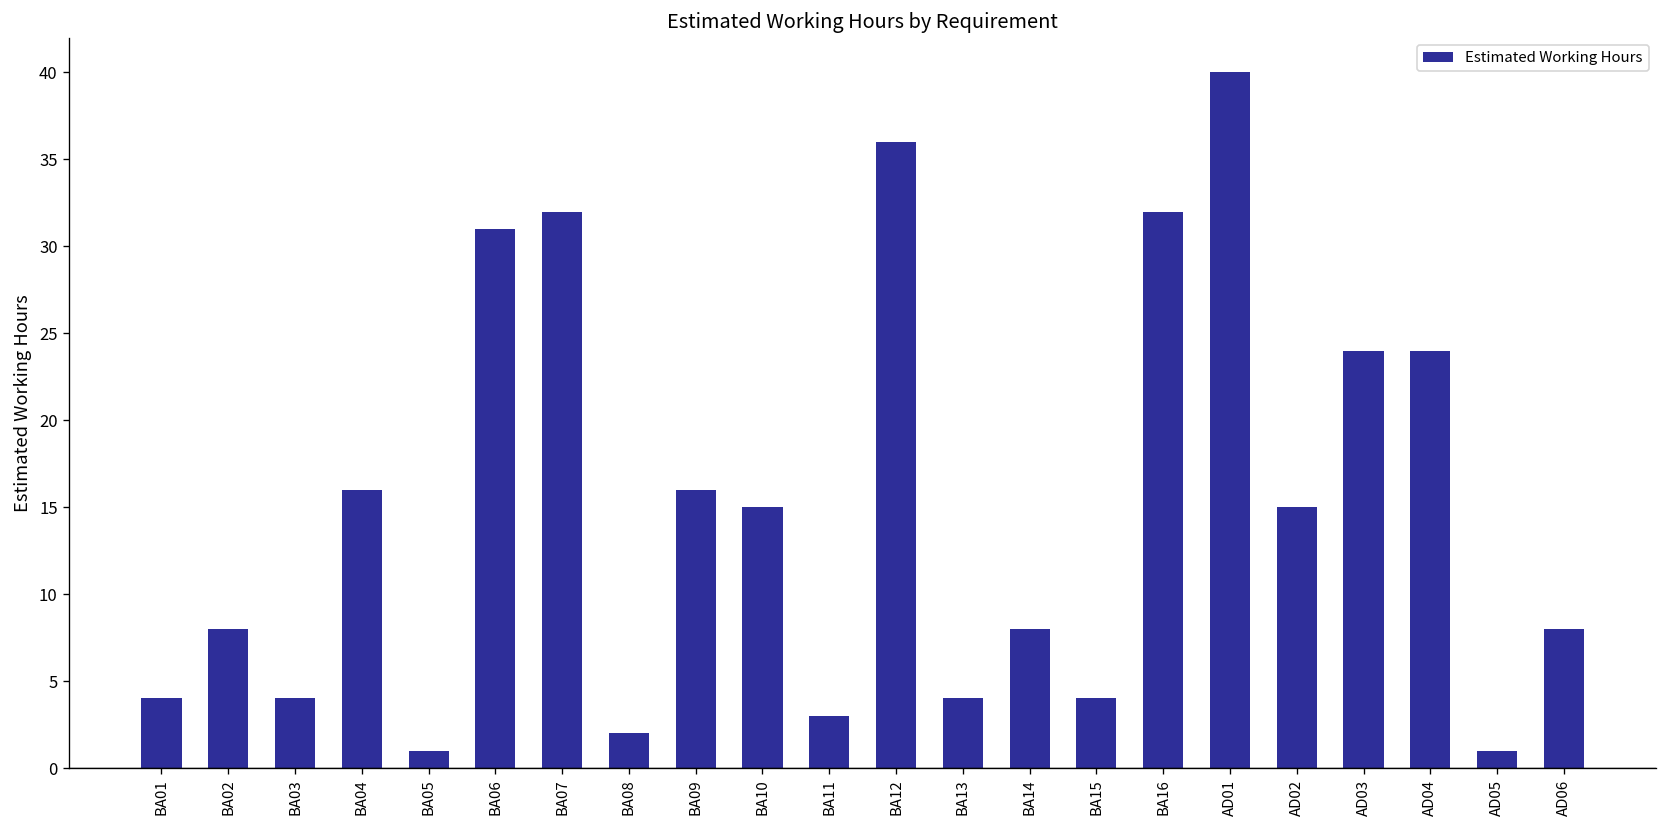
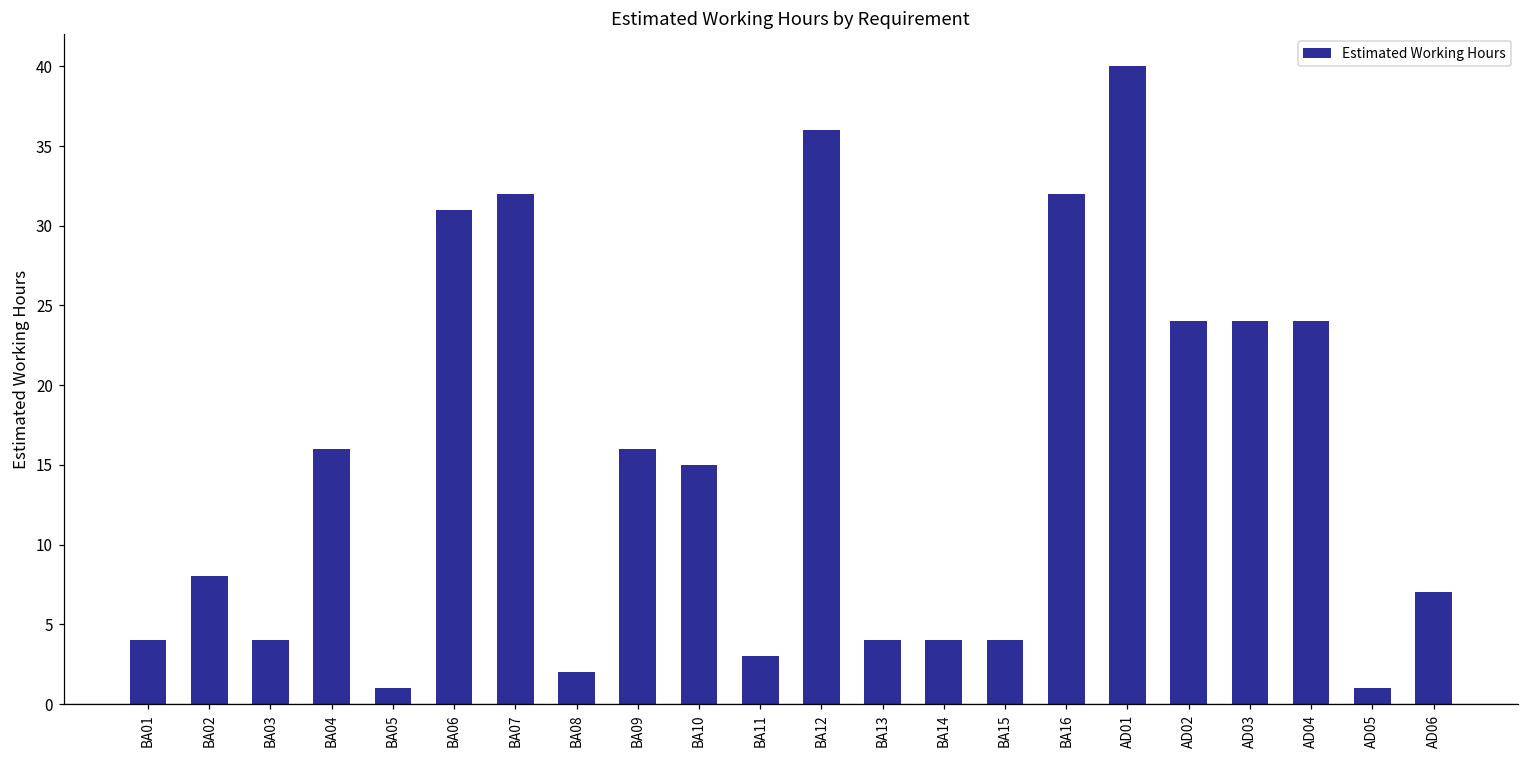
  {
    "BA01": 4,
    "BA02": 8,
    "BA03": 4,
    "BA04": 16,
    "BA05": 1,
    "BA06": 31,
    "BA07": 32,
    "BA08": 2,
    "BA09": 16,
    "BA10": 15,
    "BA11": 3,
    "BA12": 36,
    "BA13": 4,
-   "BA14": 8,
+   "BA14": 4,
    "BA15": 4,
    "BA16": 32,
    "AD01": 40,
-   "AD02": 15,
+   "AD02": 24,
    "AD03": 24,
    "AD04": 24,
    "AD05": 1,
-   "AD06": 8
+   "AD06": 7
  }
